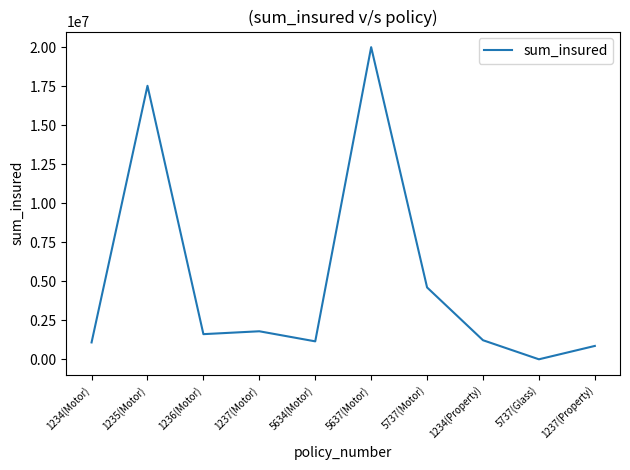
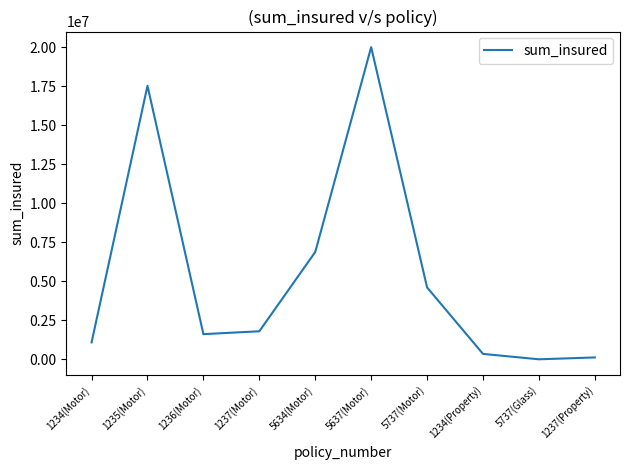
  {
    "1234(Motor)": 1100000,
    "1235(Motor)": 17500000,
    "1236(Motor)": 1600000,
    "1237(Motor)": 1800000,
-   "5634(Motor)": 1200000,
+   "5634(Motor)": 6900000,
    "5637(Motor)": 20000000,
    "5737(Motor)": 4600000,
-   "1234(Property)": 1200000,
+   "1234(Property)": 400000,
    "5737(Glass)": 0,
-   "1237(Property)": 900000
+   "1237(Property)": 100000
  }
